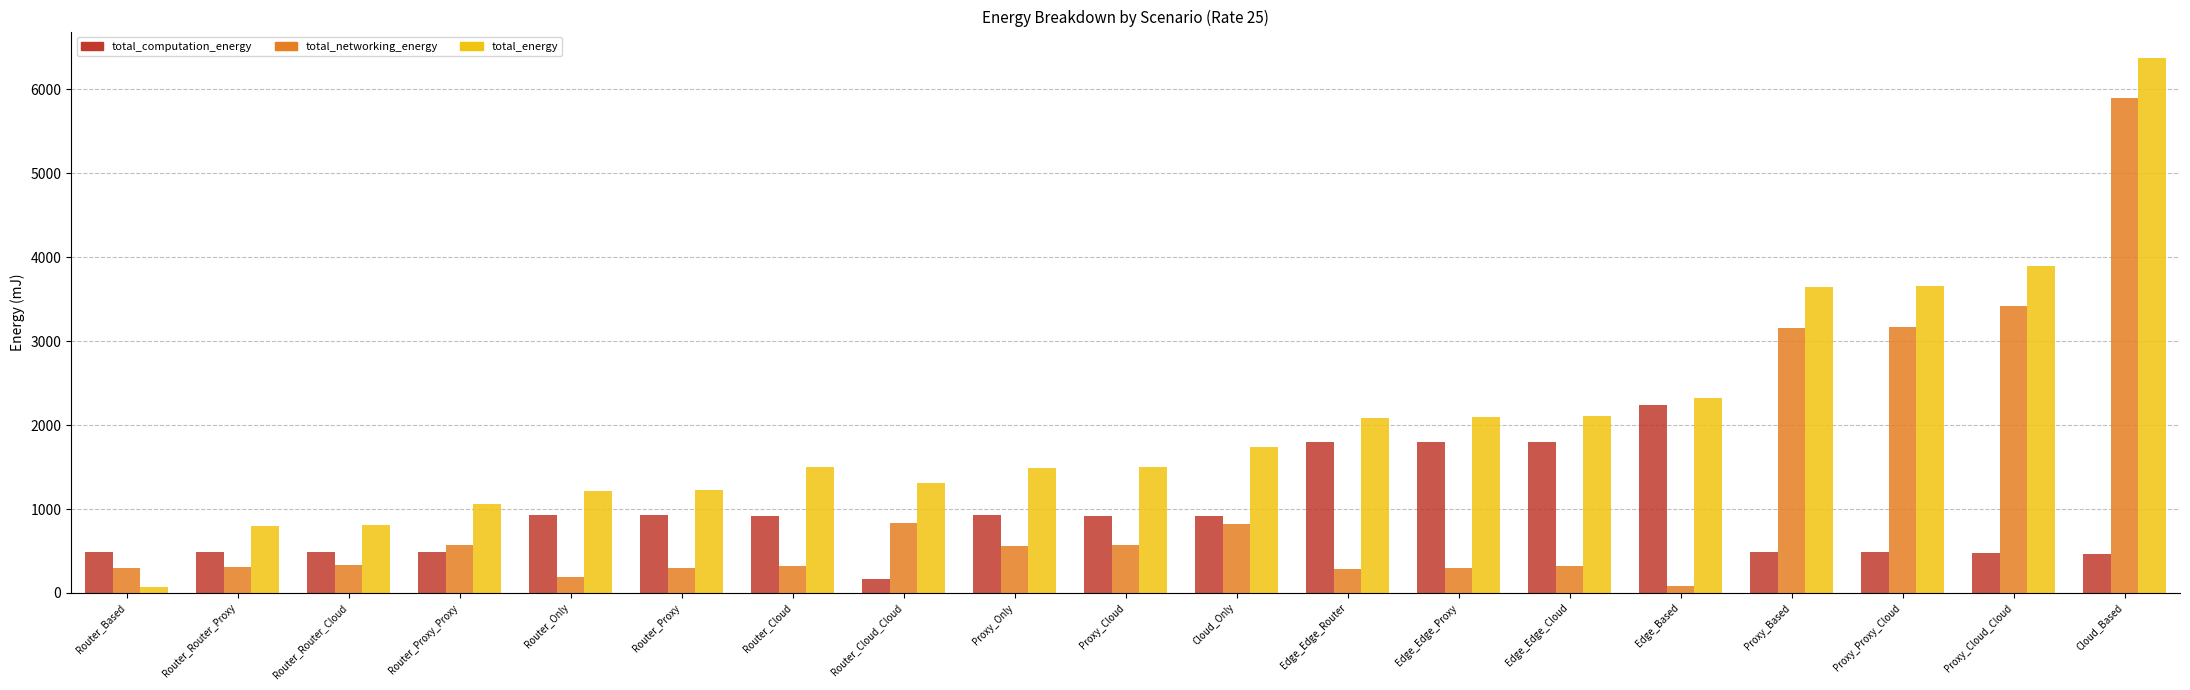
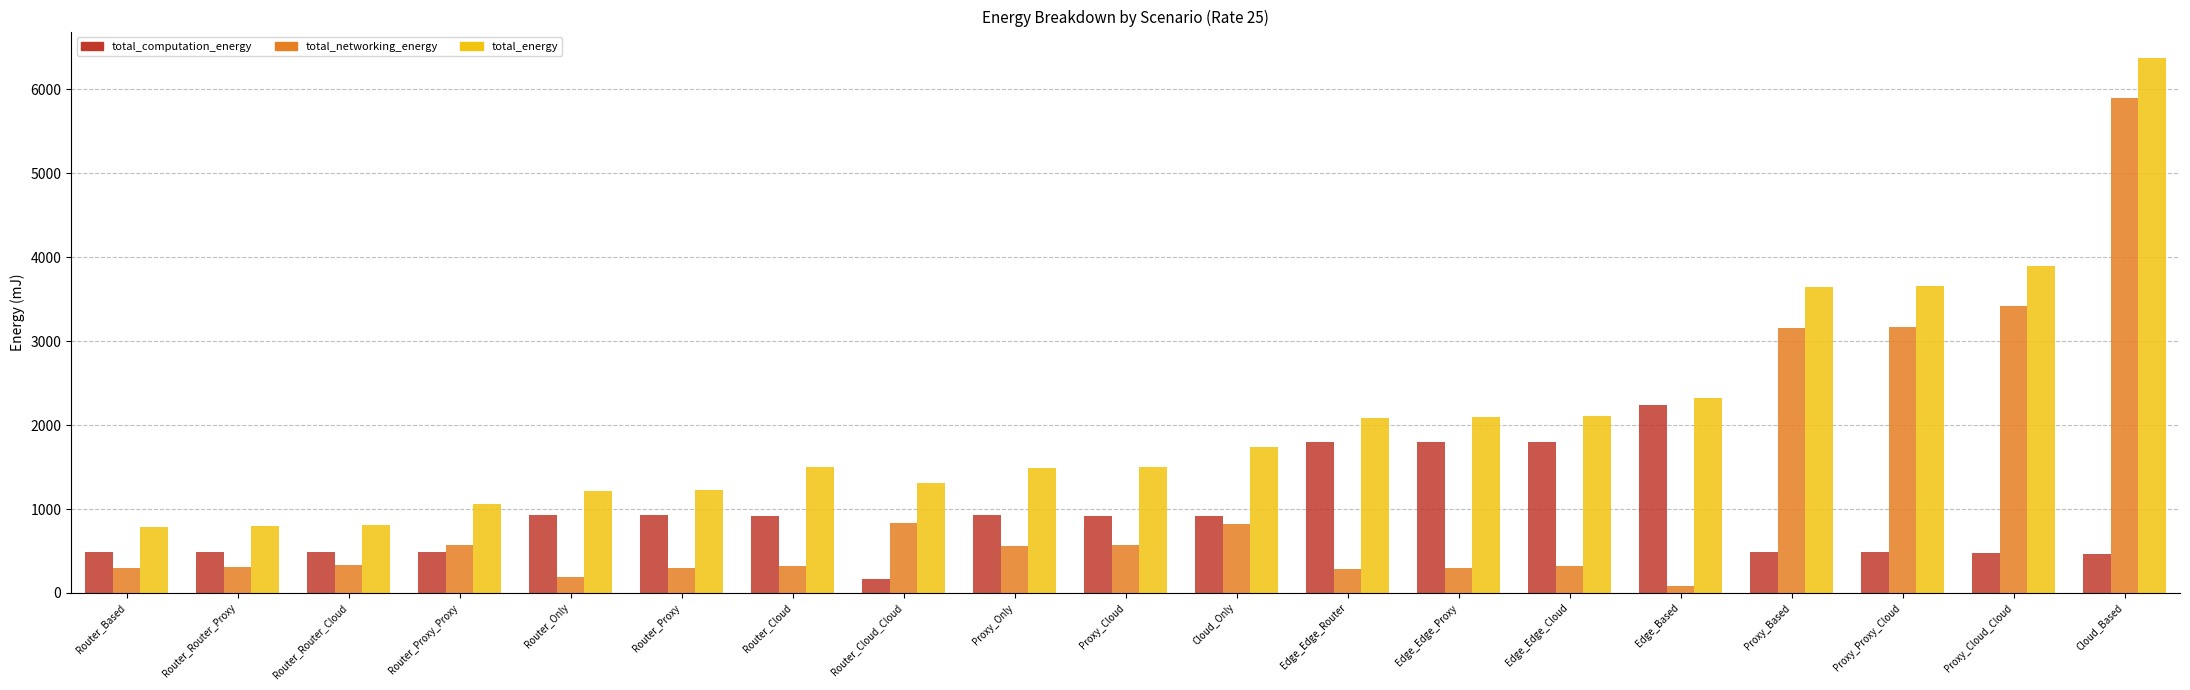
  {
    "total_computation_energy": {
      "Router_Based": 500,
      "Router_Router_Proxy": 500,
      "Router_Router_Cloud": 500,
      "Router_Proxy_Proxy": 500,
      "Router_Only": 900,
      "Router_Proxy": 900,
      "Router_Cloud": 900,
      "Router_Cloud_Cloud": 200,
      "Proxy_Only": 900,
      "Proxy_Cloud": 900,
      "Cloud_Only": 900,
      "Edge_Edge_Router": 1800,
      "Edge_Edge_Proxy": 1800,
      "Edge_Edge_Cloud": 1800,
      "Edge_Based": 2200,
      "Proxy_Based": 500,
      "Proxy_Proxy_Cloud": 500,
      "Proxy_Cloud_Cloud": 500,
      "Cloud_Based": 500
    },
    "total_networking_energy": {
      "Router_Based": 300,
      "Router_Router_Proxy": 300,
      "Router_Router_Cloud": 300,
      "Router_Proxy_Proxy": 600,
      "Router_Only": 200,
      "Router_Proxy": 300,
      "Router_Cloud": 300,
      "Router_Cloud_Cloud": 800,
      "Proxy_Only": 600,
      "Proxy_Cloud": 600,
      "Cloud_Only": 800,
      "Edge_Edge_Router": 300,
      "Edge_Edge_Proxy": 300,
      "Edge_Edge_Cloud": 300,
      "Edge_Based": 100,
      "Proxy_Based": 3200,
      "Proxy_Proxy_Cloud": 3200,
      "Proxy_Cloud_Cloud": 3400,
      "Cloud_Based": 5900
    },
    "total_energy": {
-     "Router_Based": 100,
+     "Router_Based": 800,
      "Router_Router_Proxy": 800,
      "Router_Router_Cloud": 800,
      "Router_Proxy_Proxy": 1100,
      "Router_Only": 1200,
      "Router_Proxy": 1200,
      "Router_Cloud": 1500,
      "Router_Cloud_Cloud": 1300,
      "Proxy_Only": 1500,
      "Proxy_Cloud": 1500,
      "Cloud_Only": 1700,
      "Edge_Edge_Router": 2100,
      "Edge_Edge_Proxy": 2100,
      "Edge_Edge_Cloud": 2100,
      "Edge_Based": 2300,
      "Proxy_Based": 3600,
      "Proxy_Proxy_Cloud": 3700,
      "Proxy_Cloud_Cloud": 3900,
      "Cloud_Based": 6400
    }
  }
